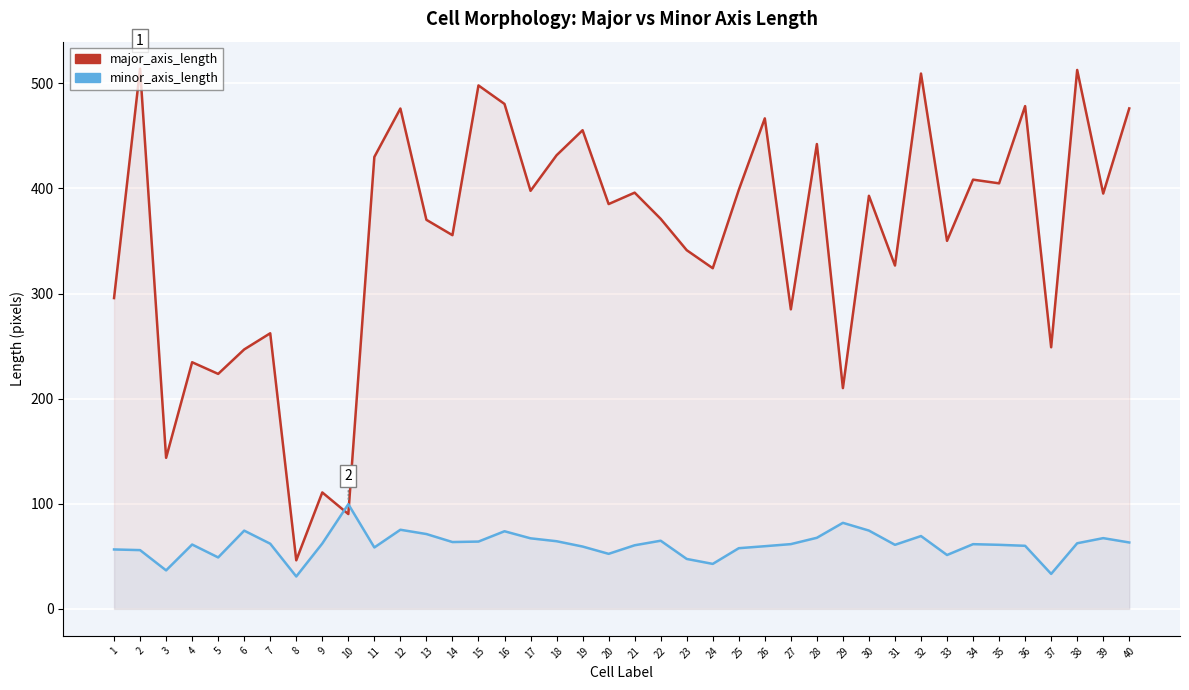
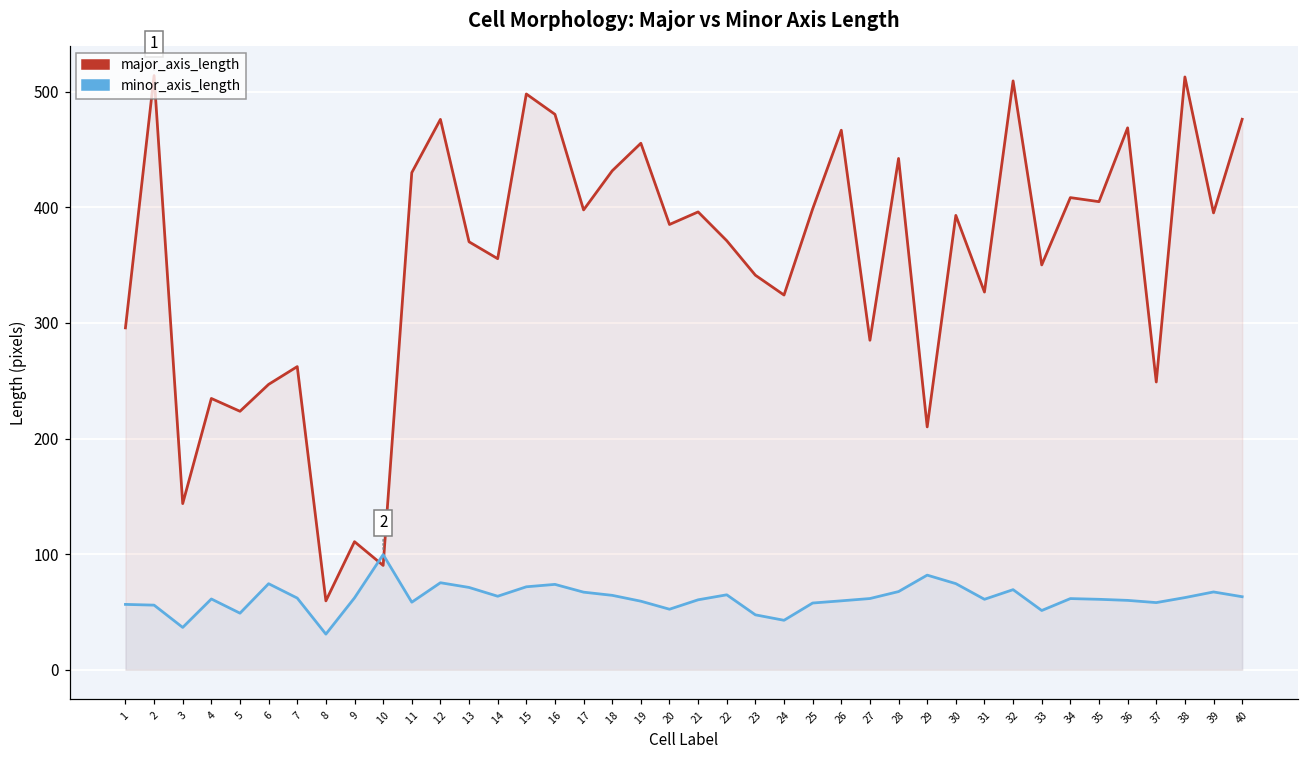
  {
    "major_axis_length": {
      "1": 296,
      "3": 144,
      "4": 235,
      "5": 224,
      "6": 247,
      "7": 262,
-     "8": 46,
+     "8": 60,
      "9": 111,
      "10": 90,
      "11": 430,
      "12": 476,
      "13": 370,
      "14": 356,
      "15": 498,
      "16": 480,
      "17": 398,
      "18": 432,
      "19": 455,
      "20": 385,
      "21": 396,
      "22": 371,
      "23": 341,
      "24": 324,
      "25": 399,
      "26": 467,
      "27": 285,
      "28": 442,
      "29": 210,
      "30": 393,
      "31": 327,
      "32": 509,
      "33": 350,
      "34": 408,
      "35": 405,
-     "36": 478,
+     "36": 469,
      "37": 249,
      "38": 513,
      "39": 395,
      "40": 476
    },
    "minor_axis_length": {
      "1": 57,
      "2": 56,
      "3": 37,
      "4": 61,
      "5": 49,
      "6": 74,
      "7": 62,
      "8": 31,
      "9": 62,
      "11": 58,
      "12": 75,
      "13": 71,
      "14": 64,
-     "15": 64,
+     "15": 72,
      "16": 74,
      "17": 67,
      "18": 64,
      "19": 59,
      "20": 52,
      "21": 61,
      "22": 65,
      "23": 47,
      "24": 43,
      "25": 58,
      "26": 60,
      "27": 62,
      "28": 68,
      "29": 82,
      "30": 74,
      "31": 61,
      "32": 69,
      "33": 51,
      "34": 62,
      "35": 61,
      "36": 60,
-     "37": 33,
+     "37": 58,
      "38": 62,
      "39": 67,
      "40": 63
    }
  }
